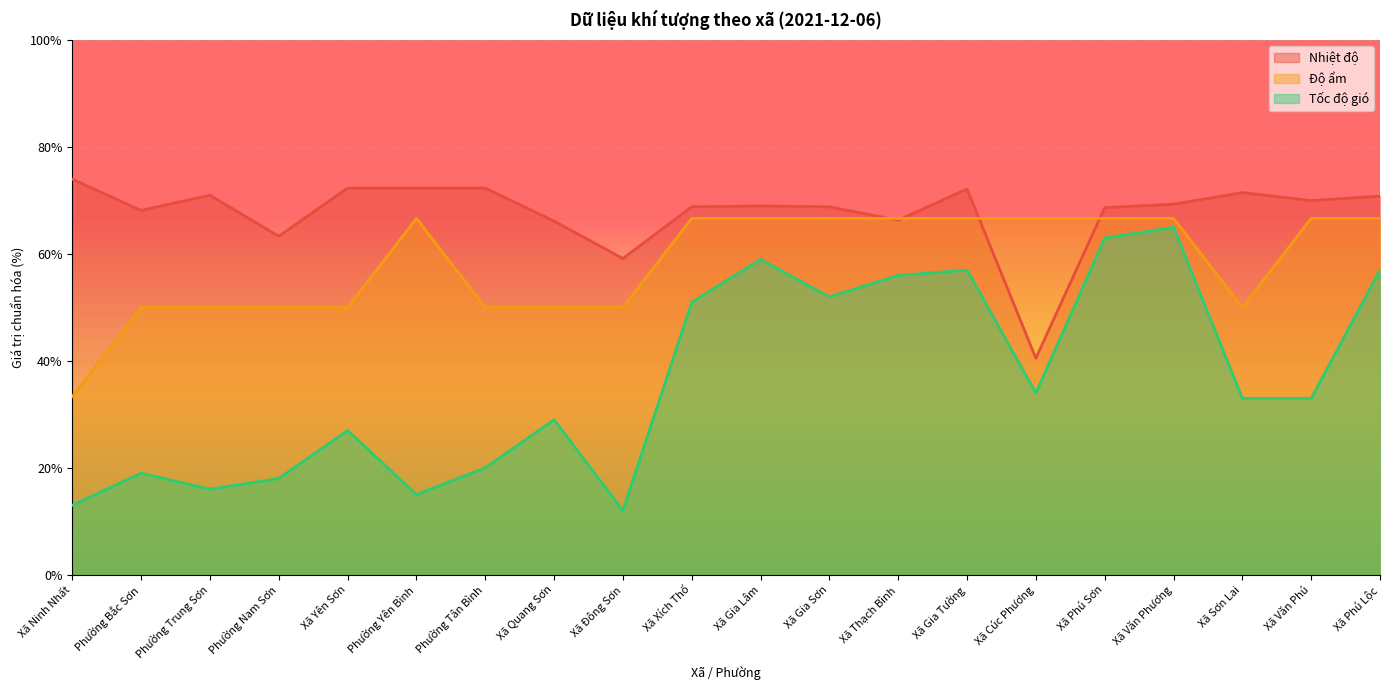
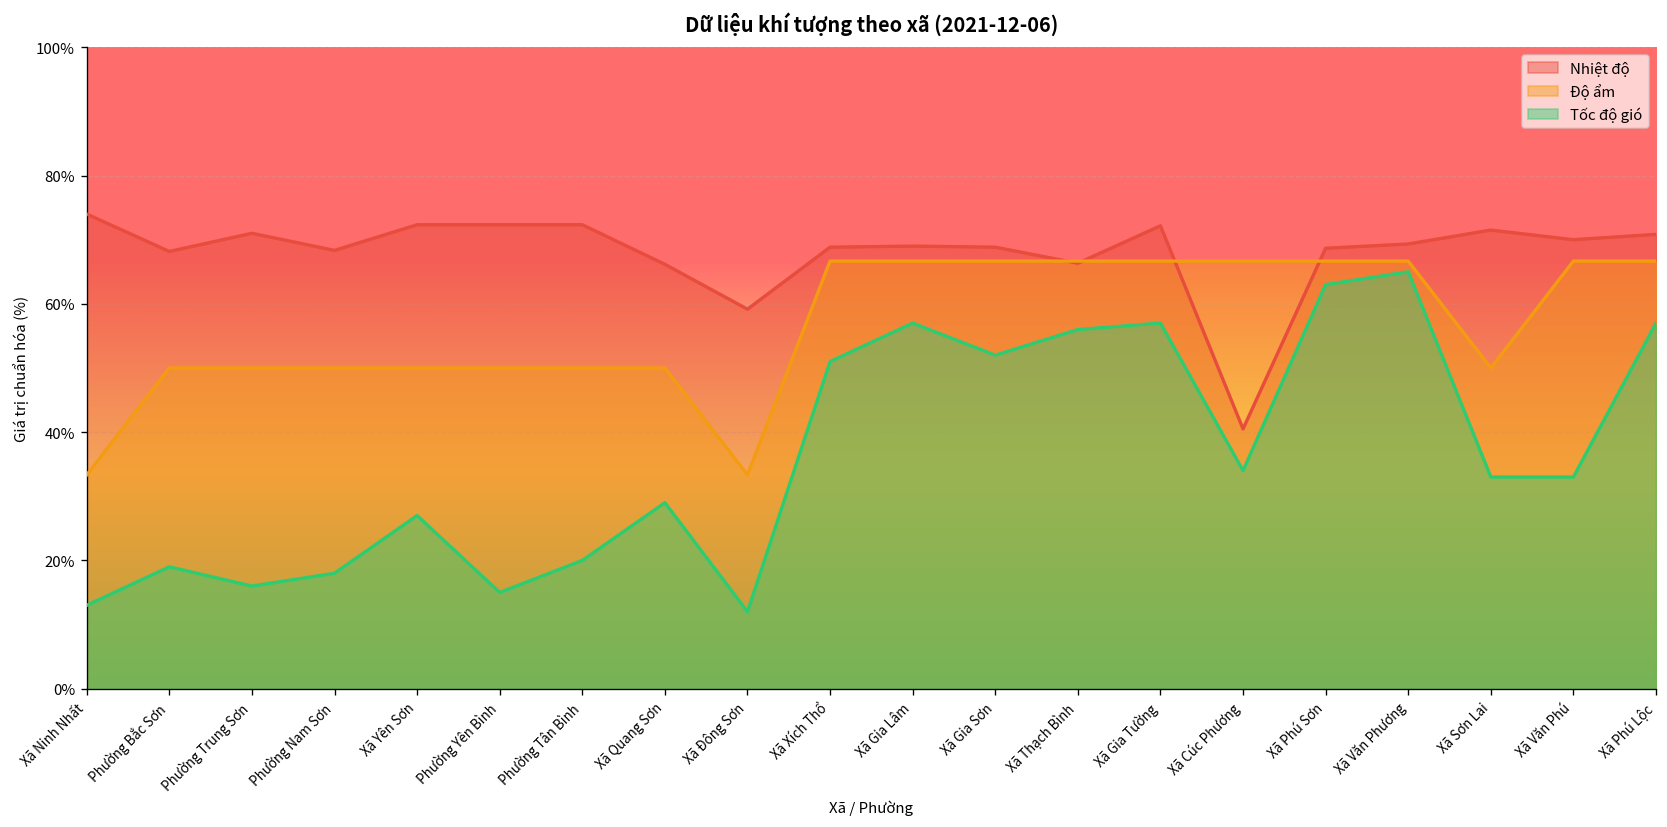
  {
    "Nhiệt độ": {
      "Xã Ninh Nhất": "74%",
      "Phường Bắc Sơn": "68%",
      "Phường Trung Sơn": "71%",
-     "Phường Nam Sơn": "63%",
+     "Phường Nam Sơn": "68%",
      "Xã Yên Sơn": "72%",
      "Phường Yên Bình": "72%",
      "Phường Tân Bình": "72%",
      "Xã Quang Sơn": "66%",
      "Xã Đông Sơn": "59%",
      "Xã Xích Thổ": "69%",
      "Xã Gia Lâm": "69%",
      "Xã Gia Sơn": "69%",
      "Xã Gia Tường": "72%",
      "Xã Cúc Phương": "41%",
      "Xã Phú Sơn": "69%",
      "Xã Văn Phương": "69%",
      "Xã Sơn Lai": "71%",
      "Xã Văn Phú": "70%",
      "Xã Phú Lộc": "71%"
    },
    "Độ ẩm": {
      "Xã Ninh Nhất": "33%",
      "Phường Bắc Sơn": "50%",
      "Phường Trung Sơn": "50%",
      "Phường Nam Sơn": "50%",
      "Xã Yên Sơn": "50%",
-     "Phường Yên Bình": "67%",
+     "Phường Yên Bình": "50%",
      "Phường Tân Bình": "50%",
      "Xã Quang Sơn": "50%",
-     "Xã Đông Sơn": "50%",
+     "Xã Đông Sơn": "33%",
      "Xã Xích Thổ": "67%",
      "Xã Gia Lâm": "67%",
      "Xã Gia Sơn": "67%",
      "Xã Gia Tường": "67%",
      "Xã Cúc Phương": "67%",
      "Xã Phú Sơn": "67%",
      "Xã Văn Phương": "67%",
      "Xã Sơn Lai": "50%",
      "Xã Văn Phú": "67%",
      "Xã Phú Lộc": "67%"
    },
    "Tốc độ gió": {
      "Xã Ninh Nhất": "13%",
      "Phường Bắc Sơn": "19%",
      "Phường Trung Sơn": "16%",
      "Phường Nam Sơn": "18%",
      "Xã Yên Sơn": "27%",
      "Phường Yên Bình": "15%",
      "Phường Tân Bình": "20%",
      "Xã Quang Sơn": "29%",
      "Xã Đông Sơn": "12%",
      "Xã Xích Thổ": "51%",
-     "Xã Gia Lâm": "59%",
+     "Xã Gia Lâm": "57%",
      "Xã Gia Sơn": "52%",
      "Xã Thạch Bình": "56%",
      "Xã Gia Tường": "57%",
      "Xã Cúc Phương": "34%",
      "Xã Phú Sơn": "63%",
      "Xã Văn Phương": "65%",
      "Xã Sơn Lai": "33%",
      "Xã Văn Phú": "33%",
      "Xã Phú Lộc": "57%"
    }
  }
